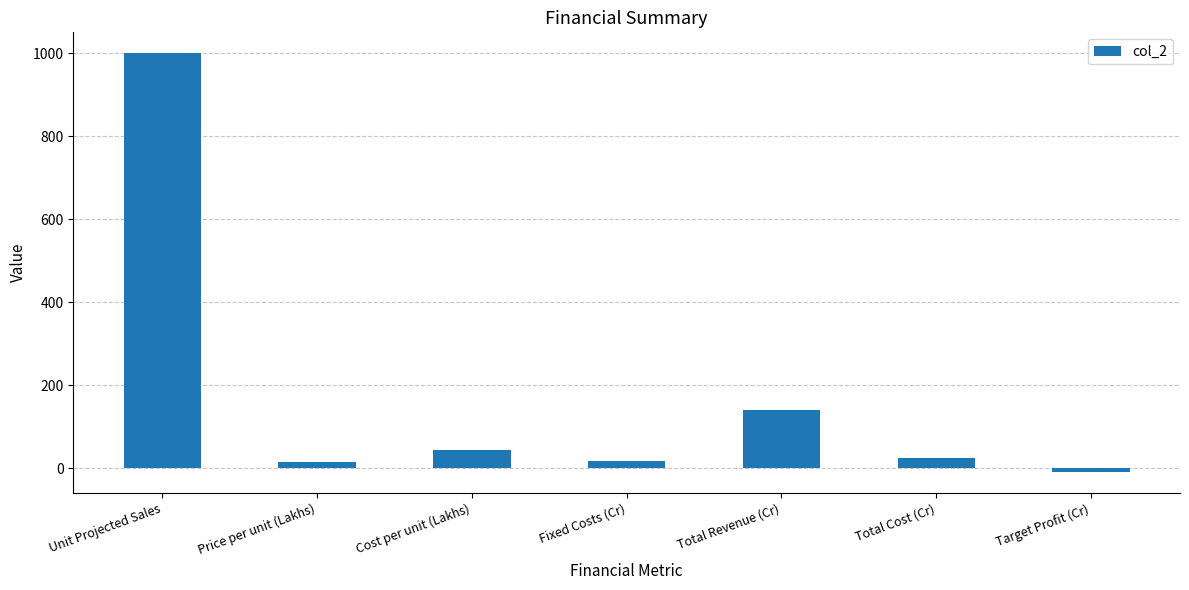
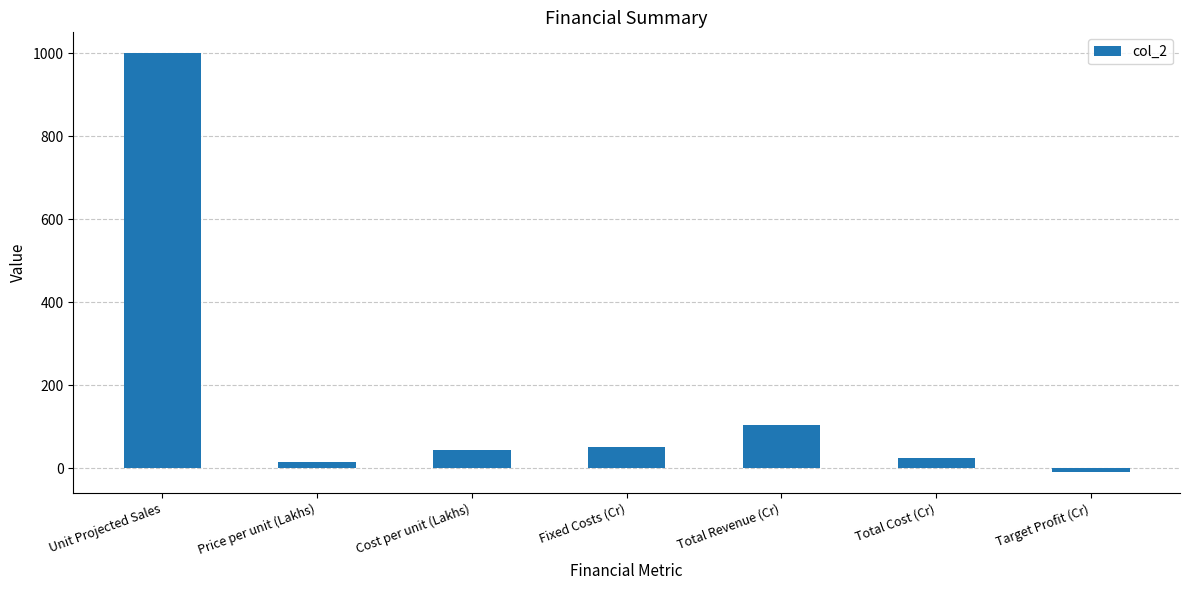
  {
    "Unit Projected Sales": 1000,
    "Price per unit (Lakhs)": 10,
    "Cost per unit (Lakhs)": 40,
-   "Fixed Costs (Cr)": 20,
-   "Total Revenue (Cr)": 140,
+   "Fixed Costs (Cr)": 50,
+   "Total Revenue (Cr)": 100,
    "Total Cost (Cr)": 20,
    "Target Profit (Cr)": -10
  }
